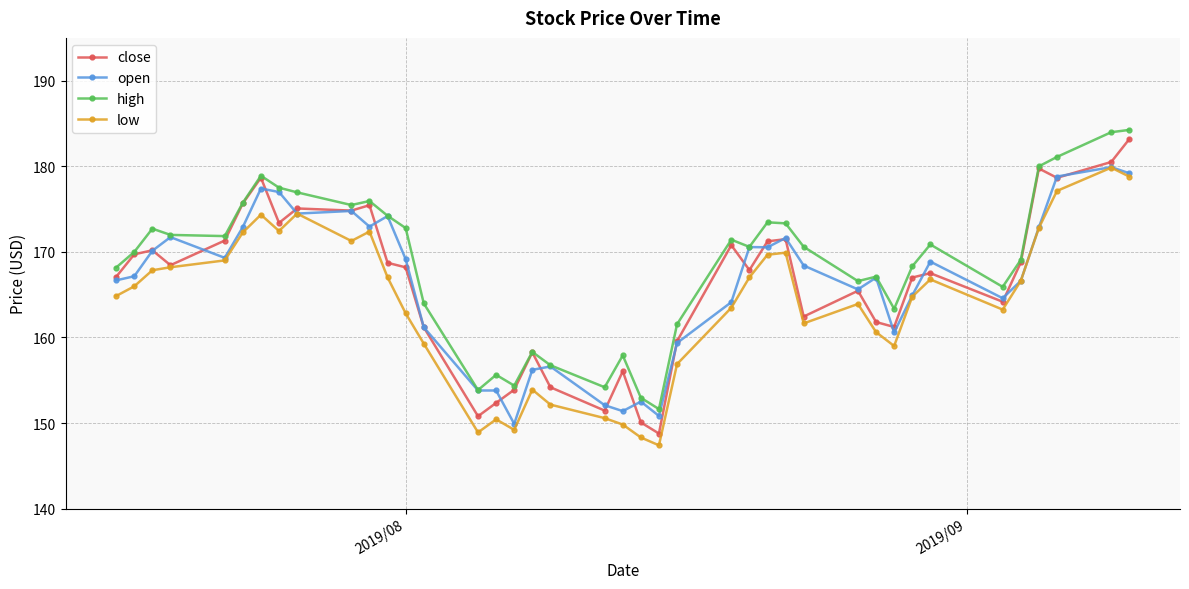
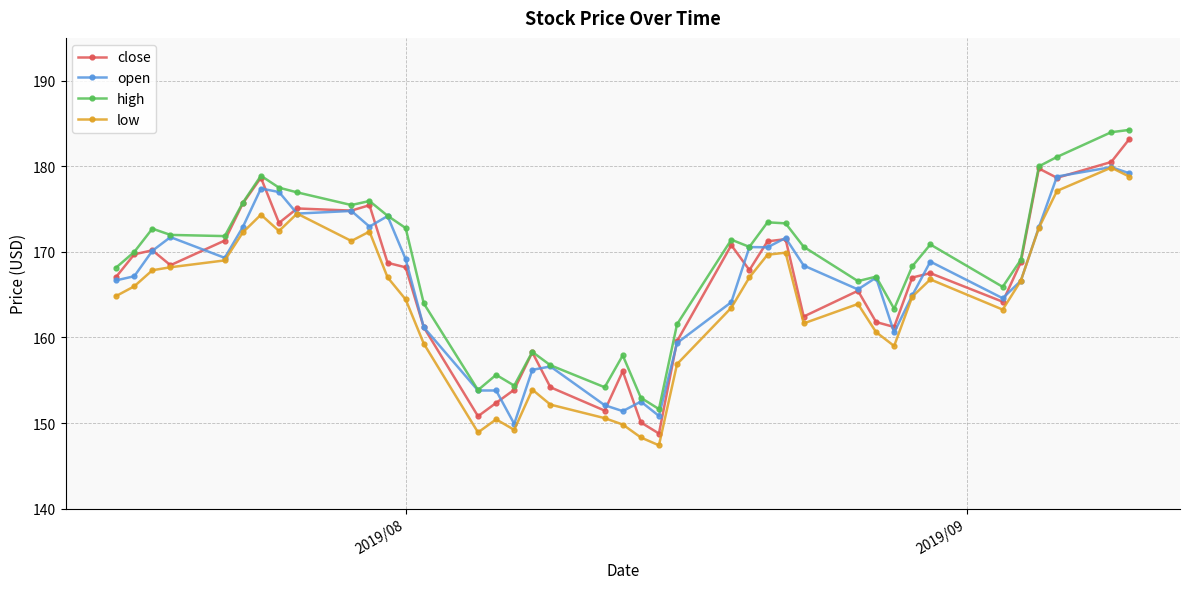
  {
    "close": {
      "2019/08": 168
    },
    "open": {
      "2019/08": 169
    },
    "high": {
      "2019/08": 173
    },
    "low": {
-     "2019/08": 163
+     "2019/08": 164
    }
  }
